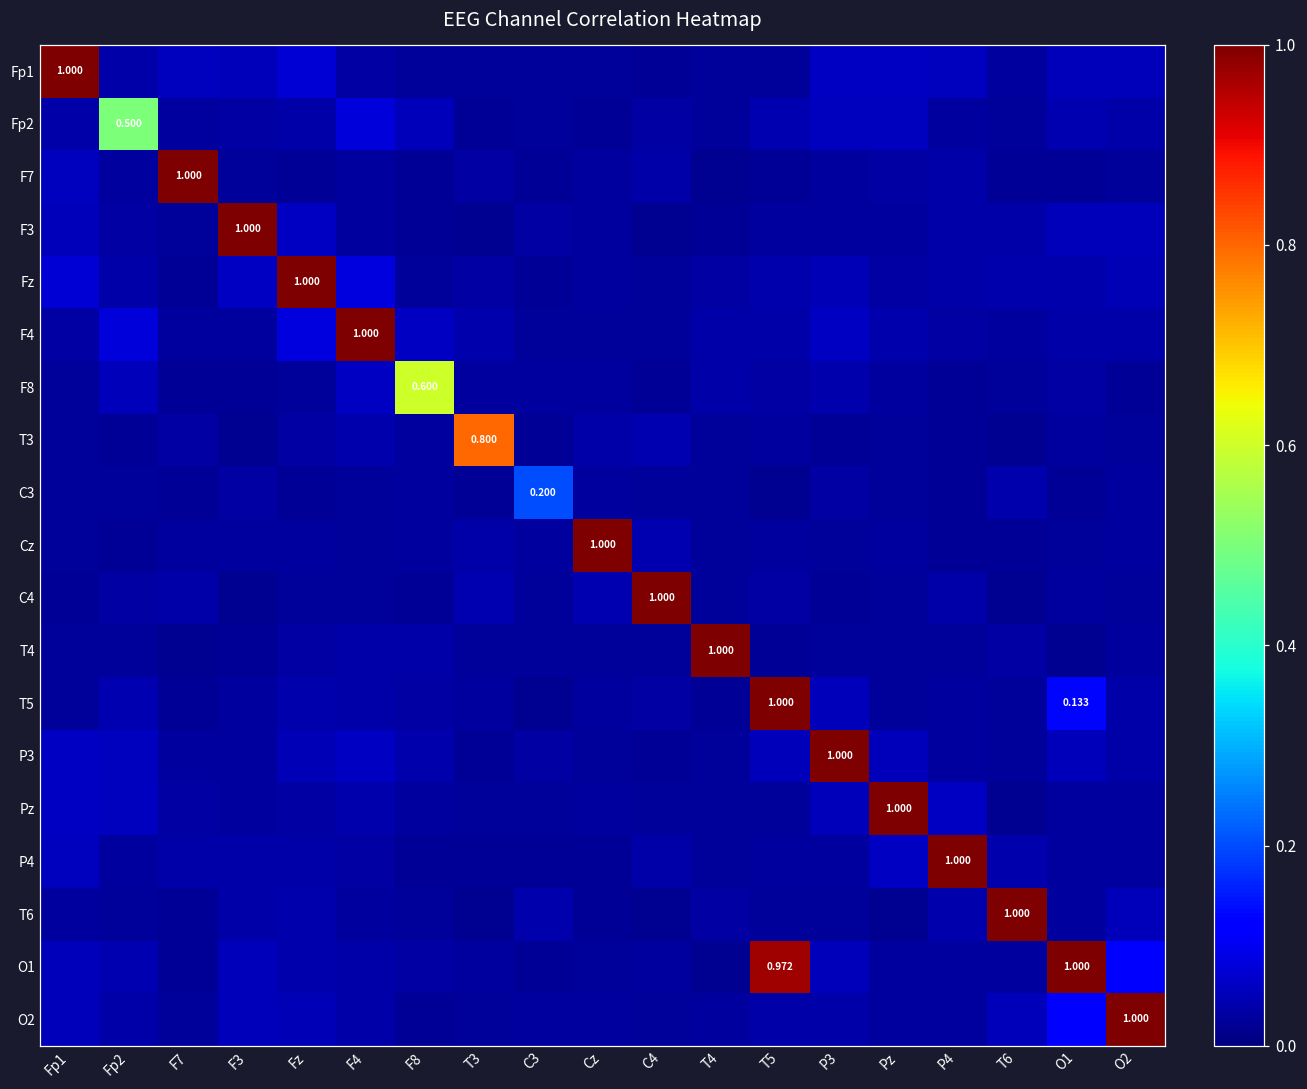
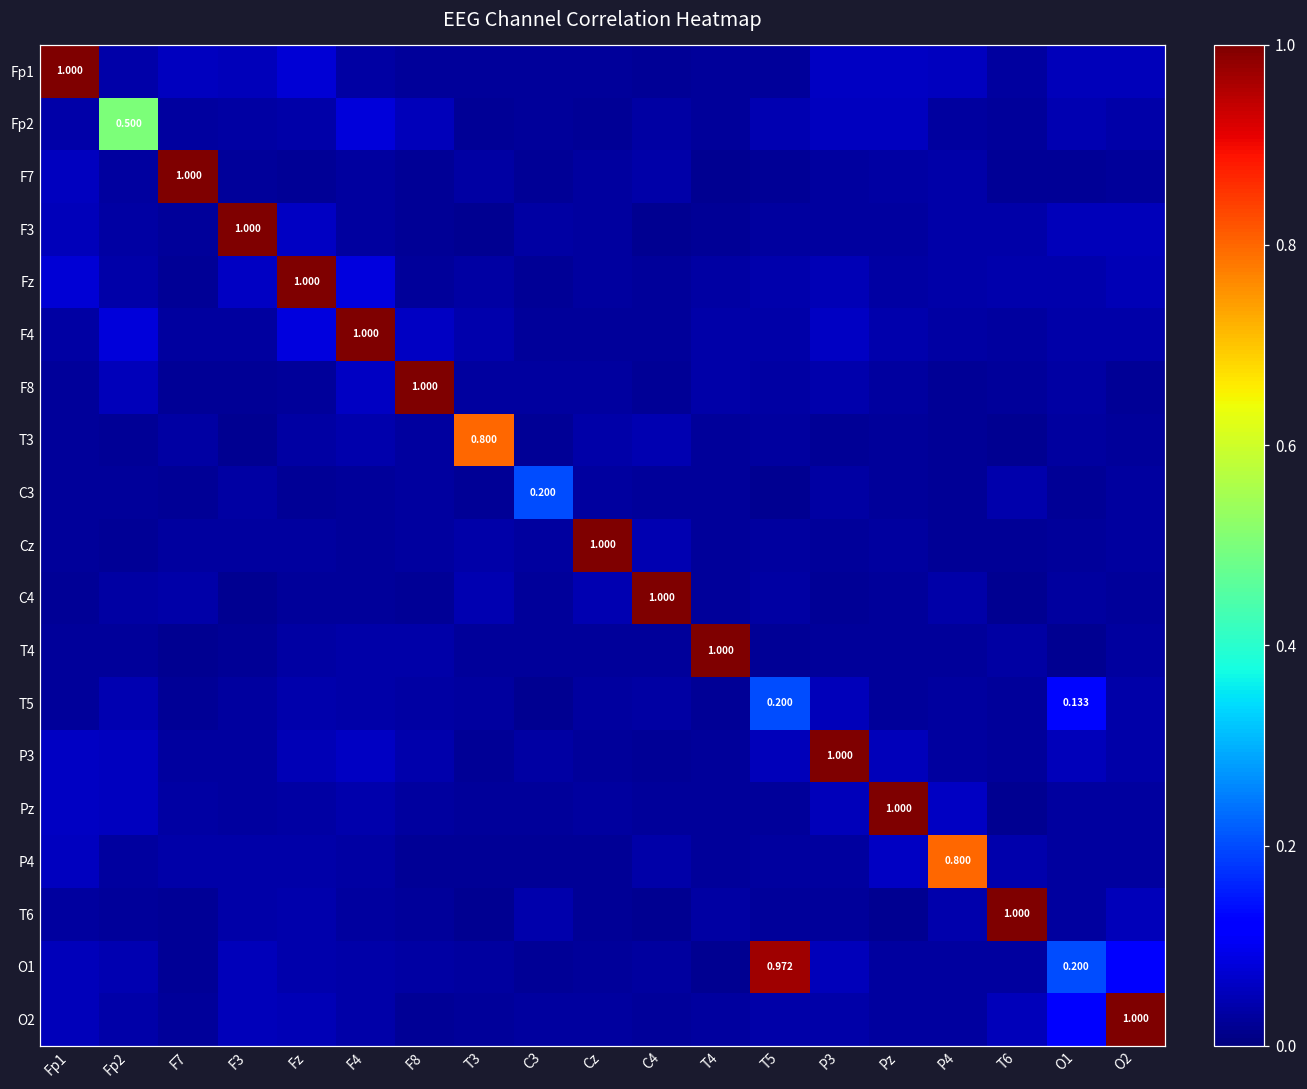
  {
    "Fp1": {
      "Fp1": 1.000
    },
    "Fp2": {
      "Fp2": 0.500
    },
    "F7": {
      "F7": 1.000
    },
    "F3": {
      "F3": 1.000
    },
    "Fz": {
      "Fz": 1.000
    },
    "F4": {
      "F4": 1.000
    },
    "F8": {
-     "F8": 0.600
+     "F8": 1.000
    },
    "T3": {
      "T3": 0.800
    },
    "C3": {
      "C3": 0.200
    },
    "Cz": {
      "Cz": 1.000
    },
    "C4": {
      "C4": 1.000
    },
    "T4": {
      "T4": 1.000
    },
    "T5": {
-     "T5": 1.000,
+     "T5": 0.200,
      "O1": 0.133
    },
    "P3": {
      "P3": 1.000
    },
    "Pz": {
      "Pz": 1.000
    },
    "P4": {
-     "P4": 1.000
+     "P4": 0.800
    },
    "T6": {
      "T6": 1.000
    },
    "O1": {
      "T5": 0.972,
-     "O1": 1.000
+     "O1": 0.200
    },
    "O2": {
      "O2": 1.000
    }
  }
